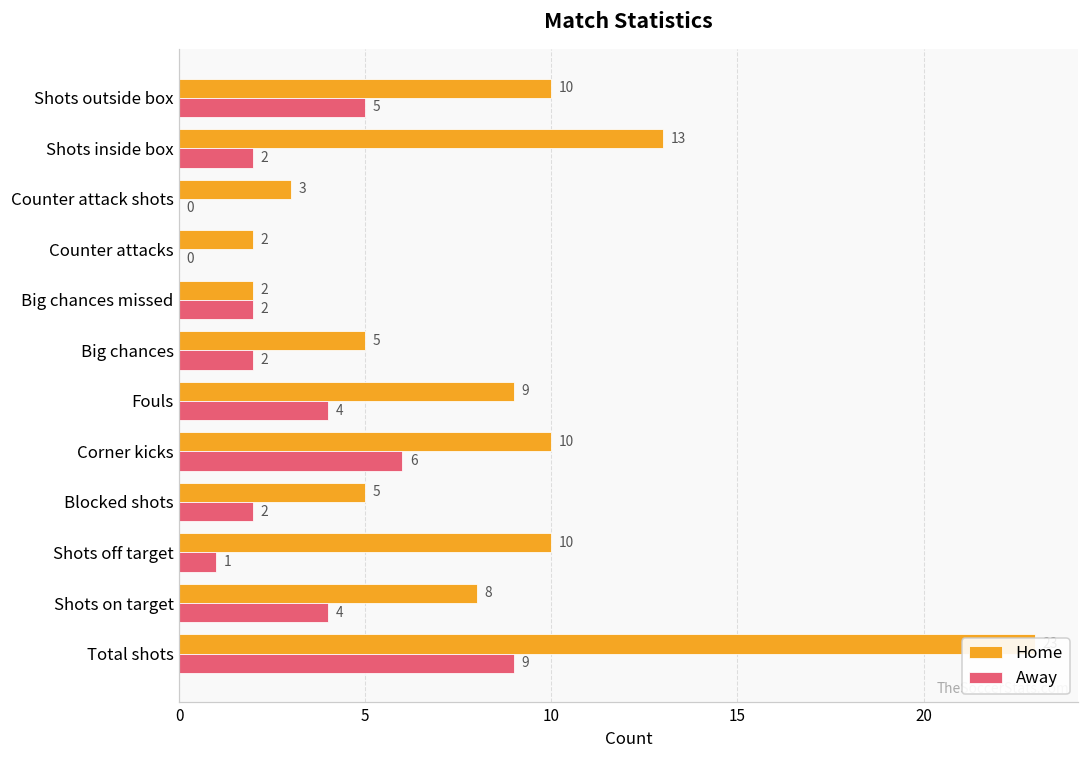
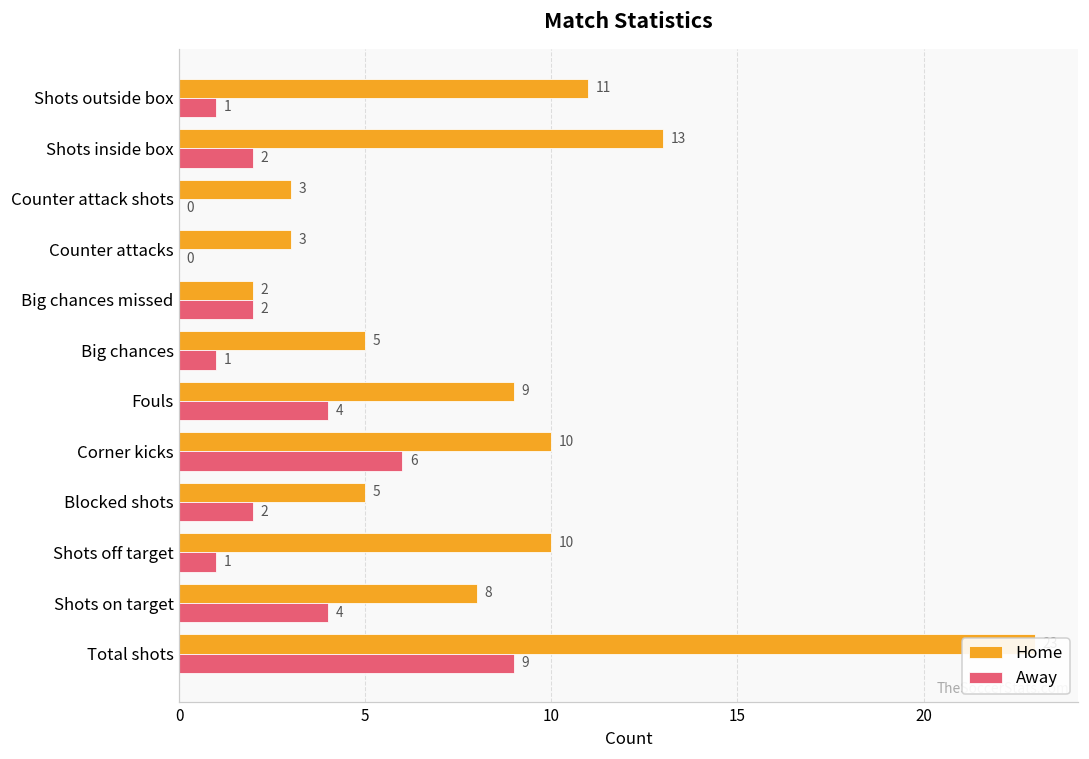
  {
    "Home": {
-     "Shots outside box": 10,
+     "Shots outside box": 11,
      "Shots inside box": 13,
      "Counter attack shots": 3,
-     "Counter attacks": 2,
+     "Counter attacks": 3,
      "Big chances missed": 2,
      "Big chances": 5,
      "Fouls": 9,
      "Corner kicks": 10,
      "Blocked shots": 5,
      "Shots off target": 10,
      "Shots on target": 8
    },
    "Away": {
-     "Shots outside box": 5,
+     "Shots outside box": 1,
      "Shots inside box": 2,
      "Counter attack shots": 0,
      "Counter attacks": 0,
      "Big chances missed": 2,
-     "Big chances": 2,
+     "Big chances": 1,
      "Fouls": 4,
      "Corner kicks": 6,
      "Blocked shots": 2,
      "Shots off target": 1,
      "Shots on target": 4,
      "Total shots": 9
    }
  }
